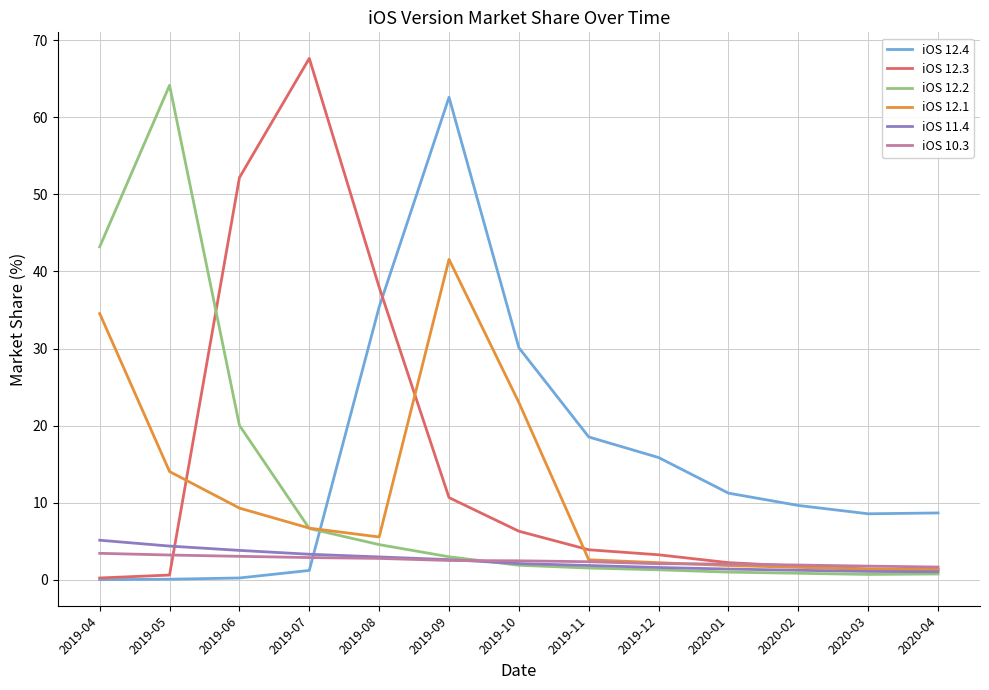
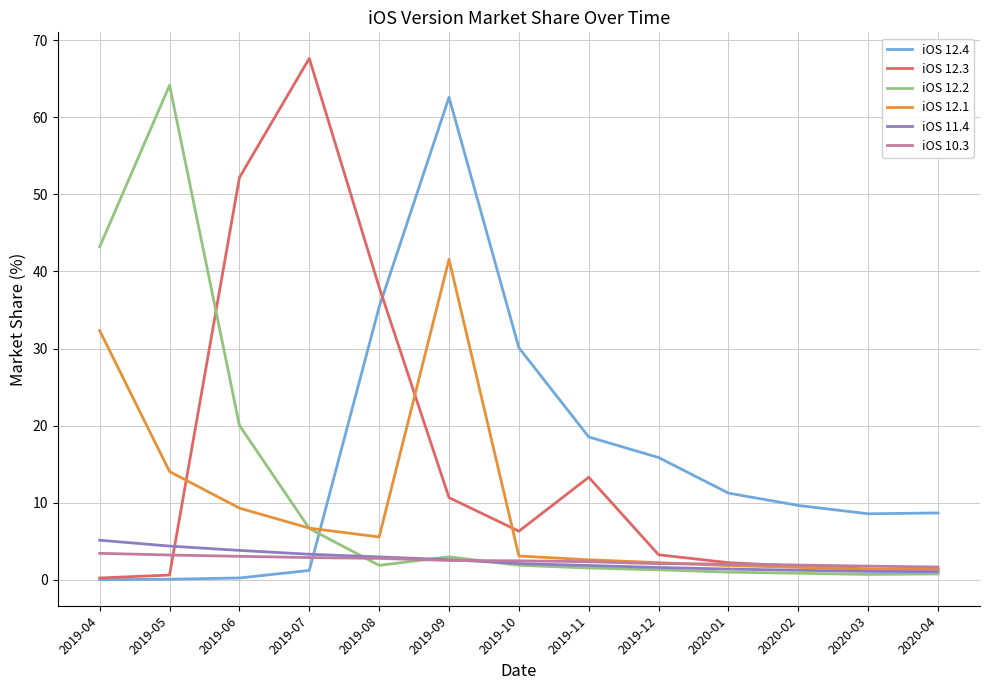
  {
    "iOS 12.3": {
      "2019-05": 1,
      "2019-06": 52,
      "2019-07": 68,
      "2019-08": 38,
      "2019-09": 11,
      "2019-10": 6,
-     "2019-11": 4,
+     "2019-11": 13,
      "2019-12": 3
    },
    "iOS 12.2": {
      "2019-04": 43,
      "2019-05": 64,
      "2019-06": 20,
-     "2019-08": 5,
+     "2019-08": 2,
      "2019-09": 3,
      "2020-01": 1,
      "2020-02": 1,
      "2020-03": 1
    },
    "iOS 12.1": {
-     "2019-04": 35,
+     "2019-04": 32,
      "2019-05": 14,
      "2019-06": 9,
      "2019-08": 6,
      "2019-09": 42,
-     "2019-10": 23
+     "2019-10": 3
    },
    "iOS 10.3": {
      "2019-04": 3,
      "2019-05": 3,
      "2019-06": 3,
      "2019-07": 3,
      "2019-10": 2,
      "2020-03": 2
    }
  }
